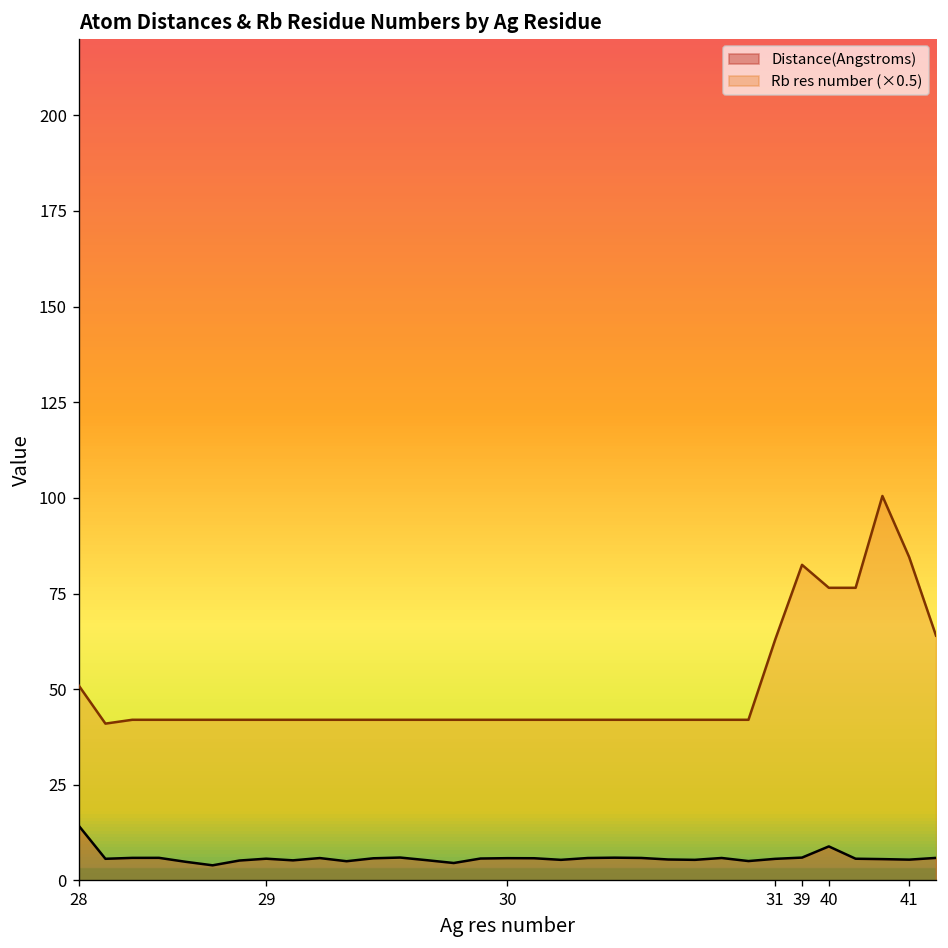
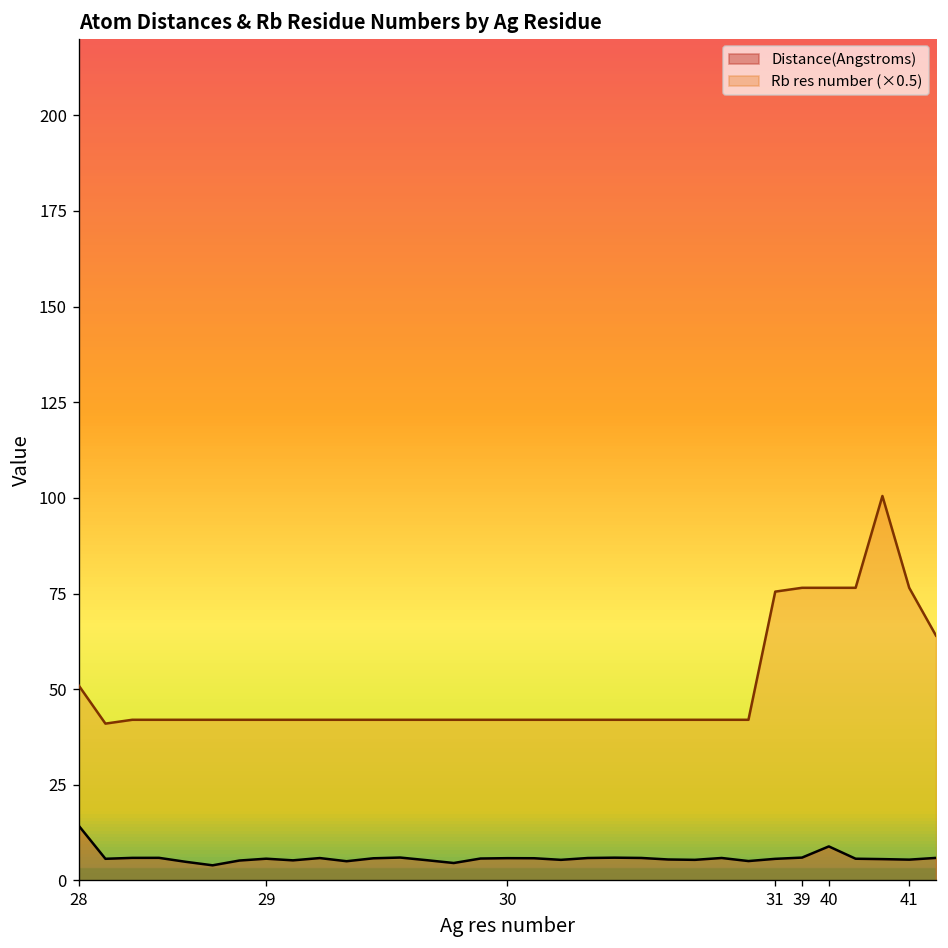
  {
    "Distance(Angstroms)": {
      "28": 14,
      "31": 6,
      "39": 6,
      "40": 9,
      "41": 5
    },
    "Rb res number (×0.5)": {
      "28": 51,
-     "31": 63,
-     "39": 83,
+     "31": 76,
+     "39": 77,
      "40": 77,
-     "41": 85
+     "41": 77
    }
  }
